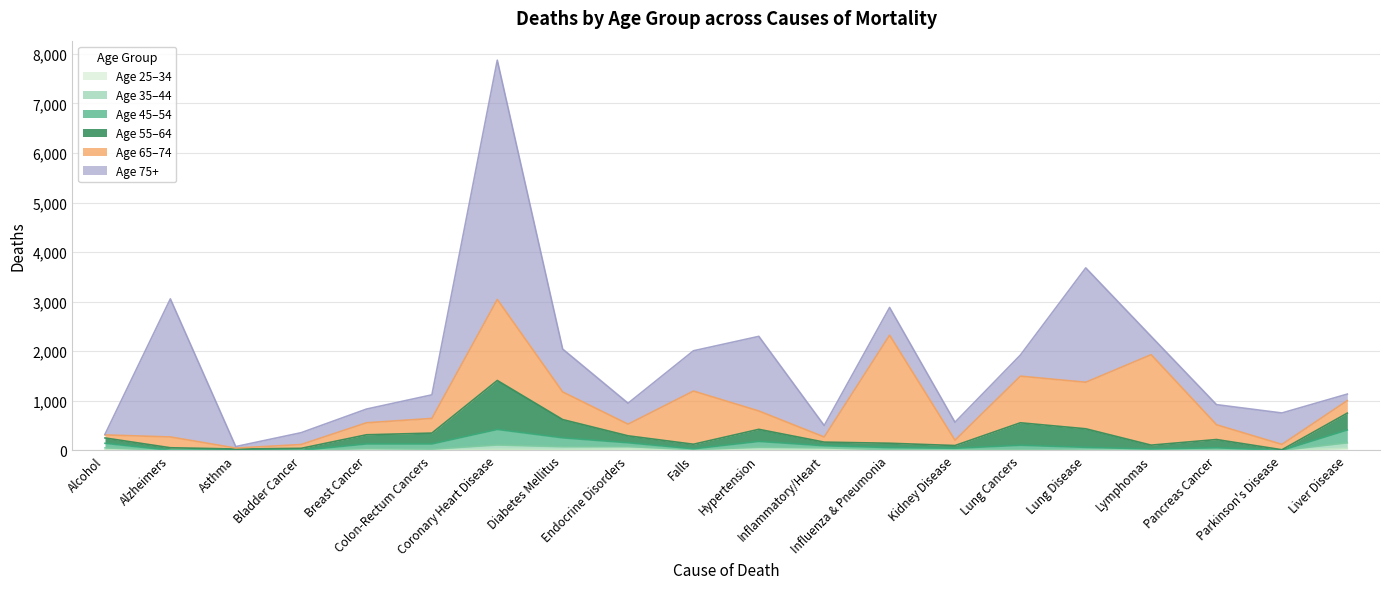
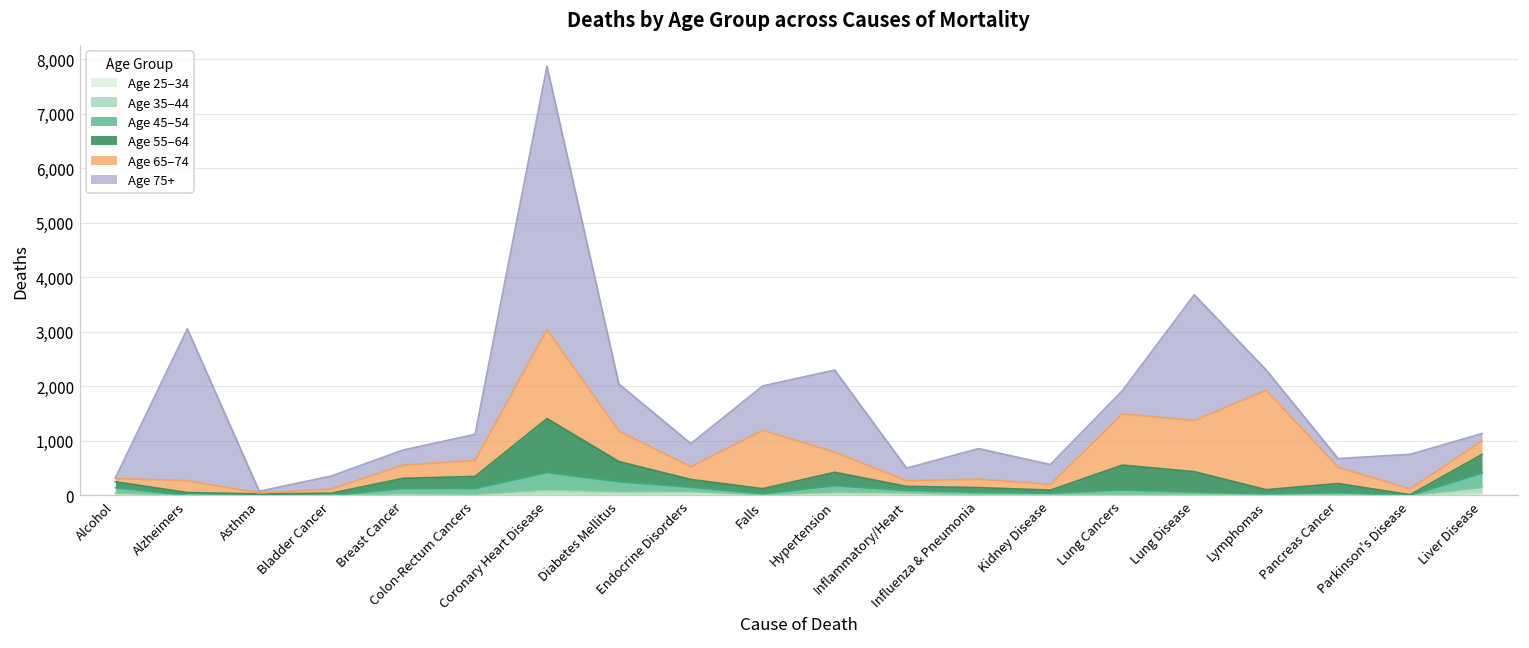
  {
    "Age 25–34": {
      "Coronary Heart Disease": "0",
      "Diabetes Mellitus": "0",
      "Liver Disease": "0"
    },
    "Age 35–44": {
      "Coronary Heart Disease": "100",
      "Diabetes Mellitus": "100",
      "Liver Disease": "100"
    },
    "Age 65–74": {
      "Alzheimers": "200",
      "Bladder Cancer": "100",
      "Breast Cancer": "200",
      "Colon-Rectum Cancers": "300",
      "Coronary Heart Disease": "1,600",
      "Diabetes Mellitus": "600",
      "Endocrine Disorders": "200",
      "Falls": "1,100",
      "Hypertension": "400",
      "Inflammatory/Heart": "100",
-     "Influenza & Pneumonia": "2,200",
+     "Influenza & Pneumonia": "200",
      "Kidney Disease": "100",
      "Lung Cancers": "900",
      "Lung Disease": "900",
      "Lymphomas": "1,800",
      "Pancreas Cancer": "300",
      "Parkinson's Disease": "100",
      "Liver Disease": "300"
    },
    "Age 75+": {
      "Alzheimers": "2,800",
      "Bladder Cancer": "200",
      "Breast Cancer": "300",
      "Colon-Rectum Cancers": "500",
      "Coronary Heart Disease": "4,800",
      "Diabetes Mellitus": "900",
      "Endocrine Disorders": "400",
      "Falls": "800",
      "Hypertension": "1,500",
      "Inflammatory/Heart": "200",
      "Influenza & Pneumonia": "600",
      "Kidney Disease": "400",
      "Lung Cancers": "400",
      "Lung Disease": "2,300",
      "Lymphomas": "400",
-     "Pancreas Cancer": "400",
+     "Pancreas Cancer": "200",
      "Parkinson's Disease": "600",
      "Liver Disease": "100"
    }
  }
